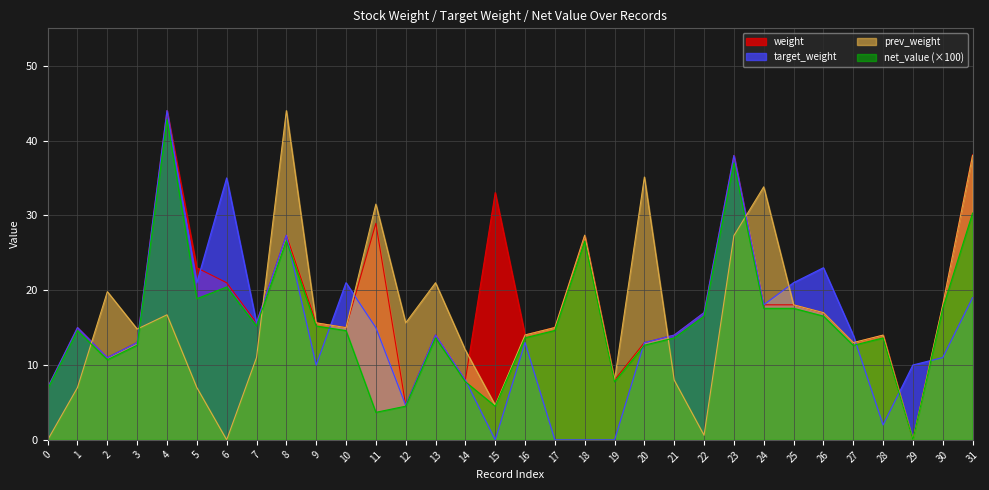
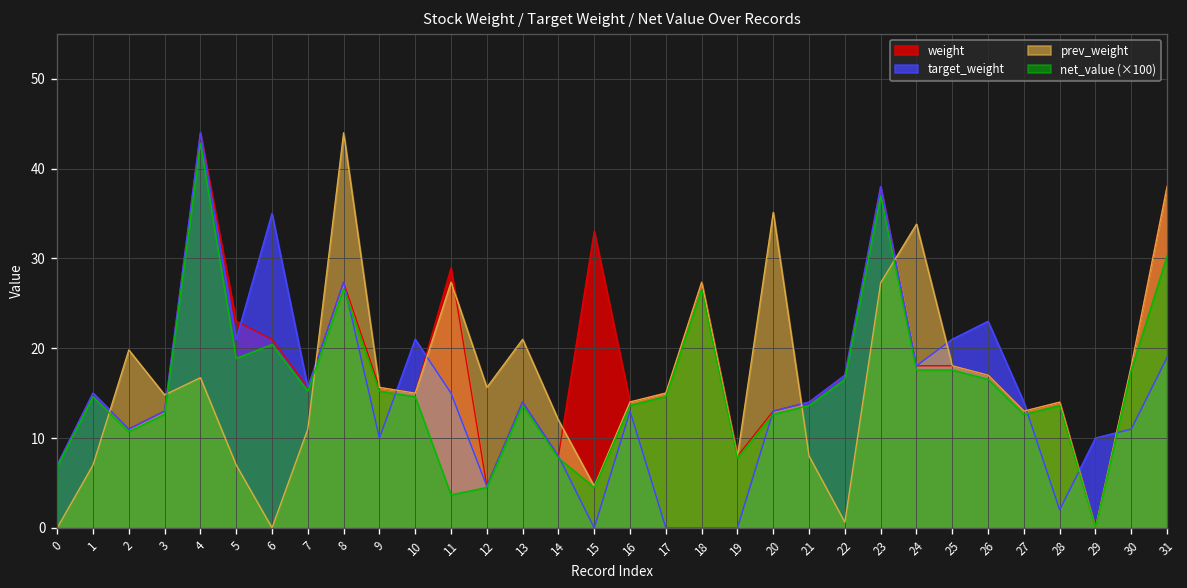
  {
    "weight": {
      "5": 23,
      "6": 21,
      "11": 29,
      "15": 33
    },
    "target_weight": {
      "5": 21,
      "6": 35,
      "9": 10,
      "10": 21,
      "11": 15,
      "15": 0,
      "16": 13,
      "17": 0,
      "18": 0,
      "19": 0,
      "25": 21,
      "26": 23,
      "27": 14,
      "28": 2,
      "29": 10,
      "30": 11,
      "31": 19
    },
    "prev_weight": {
      "0": 0,
      "1": 7,
      "2": 20,
      "3": 15,
      "4": 17,
      "5": 7,
      "6": 0,
      "7": 11,
      "8": 44,
-     "11": 32,
+     "11": 27,
      "12": 16,
      "13": 21,
      "14": 12,
      "20": 35,
      "21": 8,
      "22": 1,
      "23": 27,
      "24": 34
    },
    "net_value (×100)": {
      "1": 15,
      "3": 13,
      "4": 43,
      "5": 19,
      "6": 20,
      "7": 15,
      "8": 27,
      "9": 15,
      "10": 15,
      "11": 4,
      "13": 14,
      "16": 14,
      "17": 15,
      "18": 27,
      "20": 13,
      "21": 14,
      "22": 17,
      "23": 37,
      "24": 18,
      "25": 18,
      "26": 17,
      "27": 13,
      "28": 14,
      "30": 18,
      "31": 30
    }
  }
